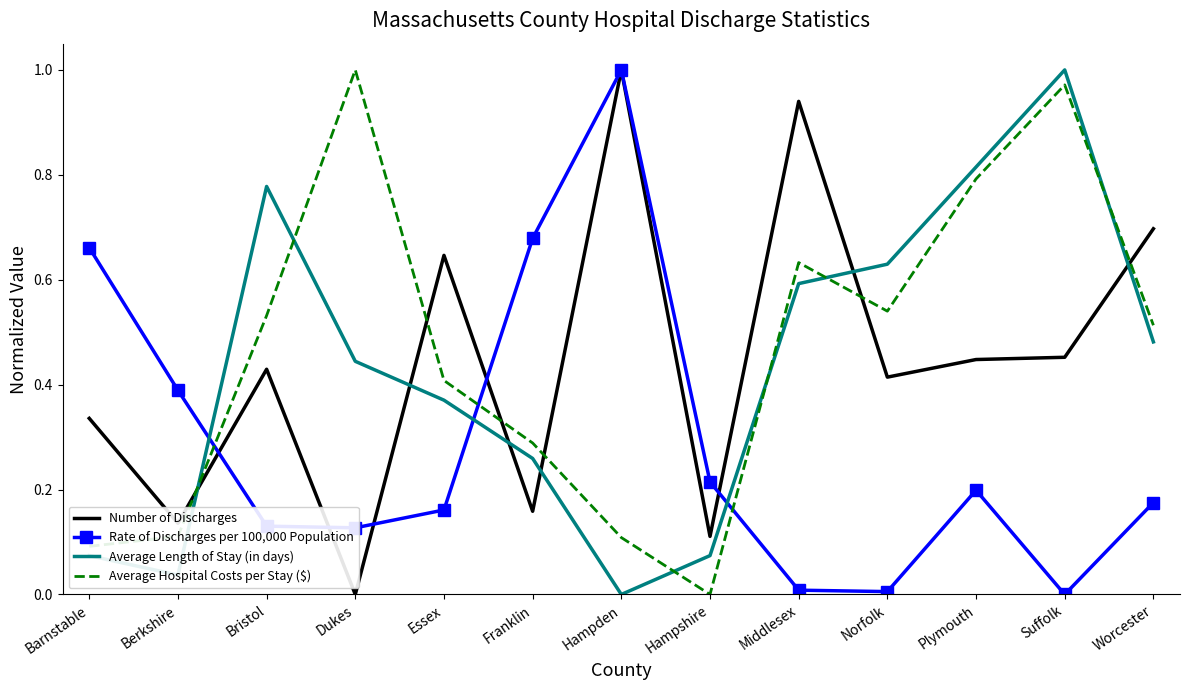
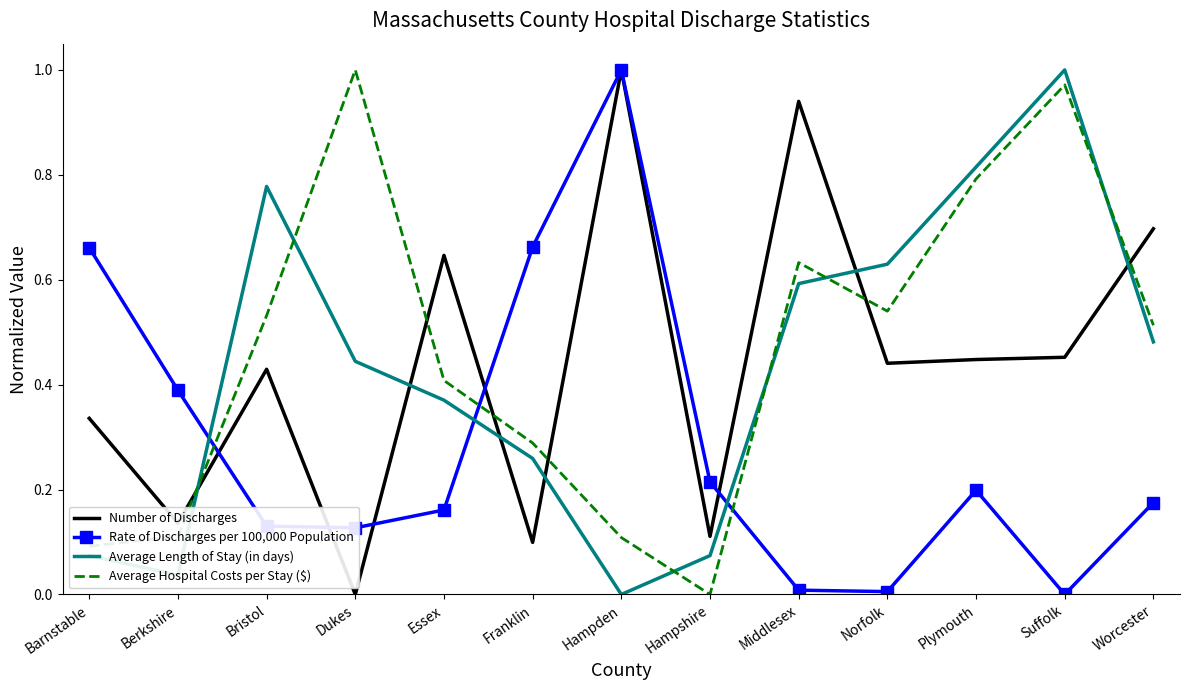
  {
    "Number of Discharges": {
      "Barnstable": 0.34,
      "Bristol": 0.43,
      "Dukes": 0.00,
      "Essex": 0.65,
-     "Franklin": 0.16,
+     "Franklin": 0.10,
      "Hampshire": 0.11,
      "Middlesex": 0.94,
-     "Norfolk": 0.41,
+     "Norfolk": 0.44,
      "Plymouth": 0.45,
      "Suffolk": 0.45,
      "Worcester": 0.70
    },
    "Rate of Discharges per 100,000 Population": {
      "Barnstable": 0.66,
      "Berkshire": 0.39,
      "Essex": 0.16,
-     "Franklin": 0.68,
+     "Franklin": 0.66,
      "Hampshire": 0.21,
      "Middlesex": 0.01,
      "Norfolk": 0.01,
      "Plymouth": 0.20,
      "Suffolk": 0.00,
      "Worcester": 0.18
    },
    "Average Length of Stay (in days)": {
      "Bristol": 0.78,
      "Dukes": 0.44,
      "Essex": 0.37,
      "Franklin": 0.26,
      "Hampden": 0.00,
      "Hampshire": 0.07,
      "Middlesex": 0.59,
      "Norfolk": 0.63,
      "Plymouth": 0.81,
      "Suffolk": 1.00,
      "Worcester": 0.48
    },
    "Average Hospital Costs per Stay ($)": {
      "Bristol": 0.53,
      "Dukes": 1.00,
      "Essex": 0.41,
      "Franklin": 0.29,
      "Hampden": 0.11,
      "Hampshire": 0.00,
      "Middlesex": 0.63,
      "Norfolk": 0.54,
      "Plymouth": 0.79,
      "Suffolk": 0.97,
      "Worcester": 0.51
    }
  }
